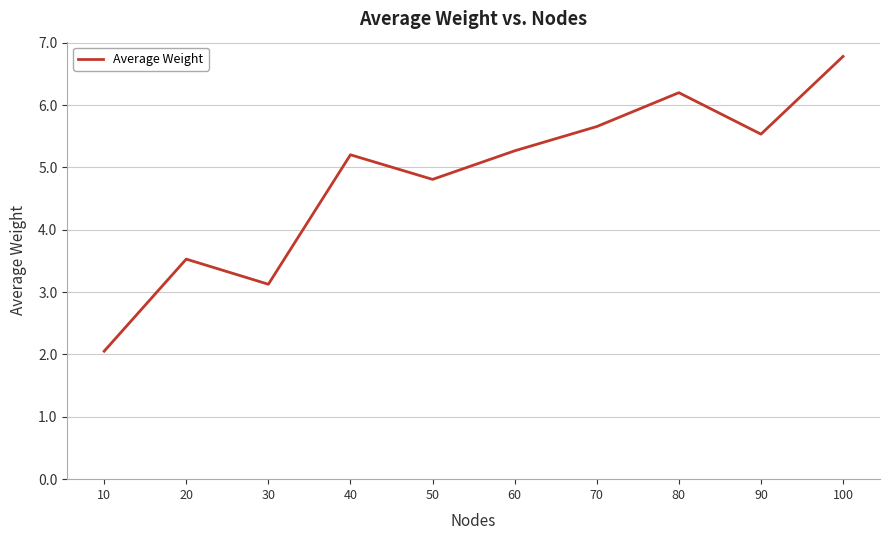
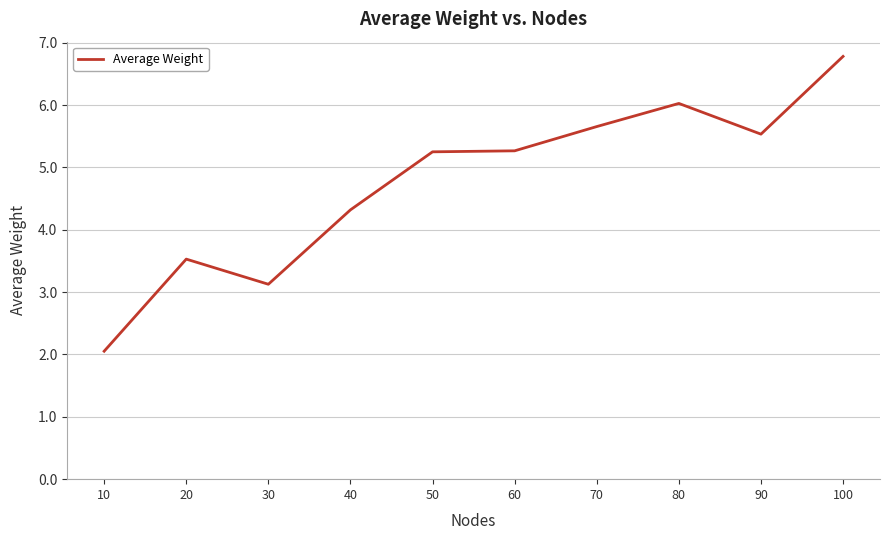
  {
    "10": 2.1,
    "20": 3.5,
    "30": 3.1,
-   "40": 5.2,
-   "50": 4.8,
+   "40": 4.3,
+   "50": 5.3,
    "60": 5.3,
    "70": 5.7,
-   "80": 6.2,
+   "80": 6.0,
    "90": 5.5,
    "100": 6.8
  }
